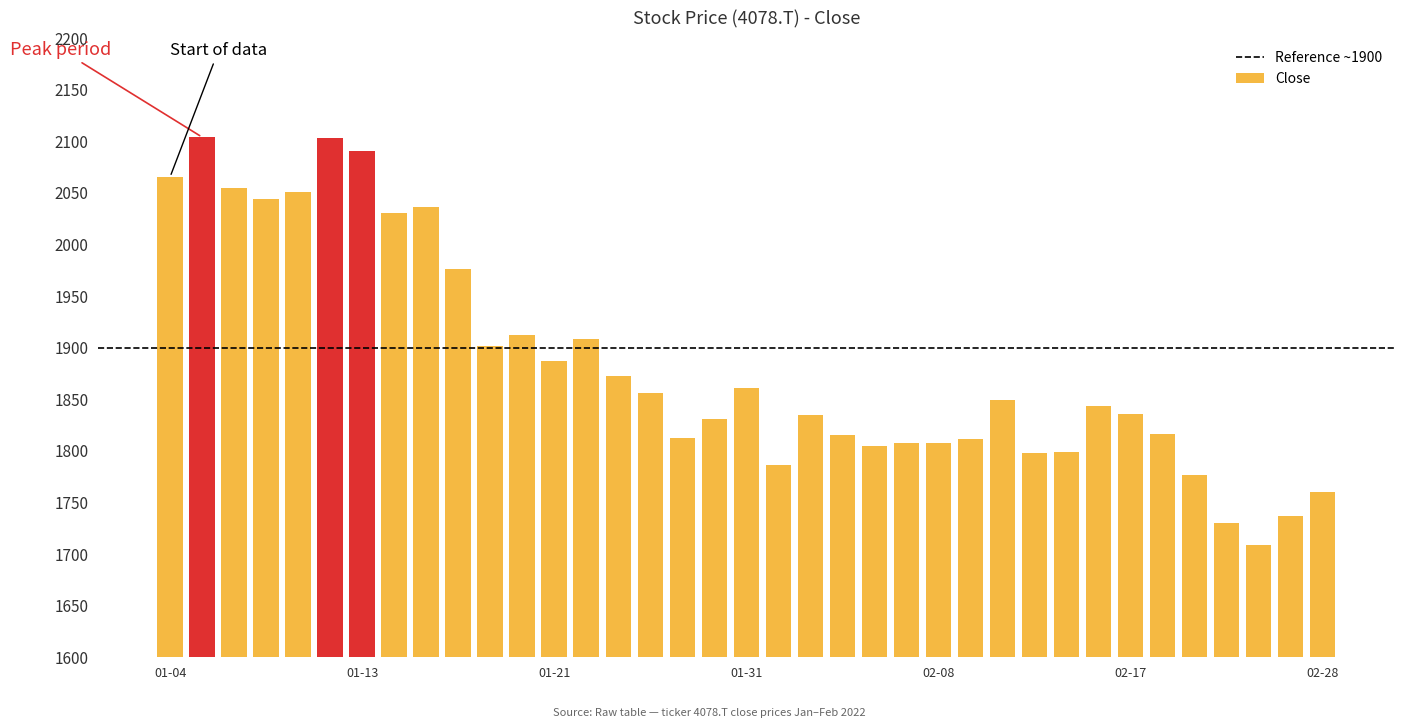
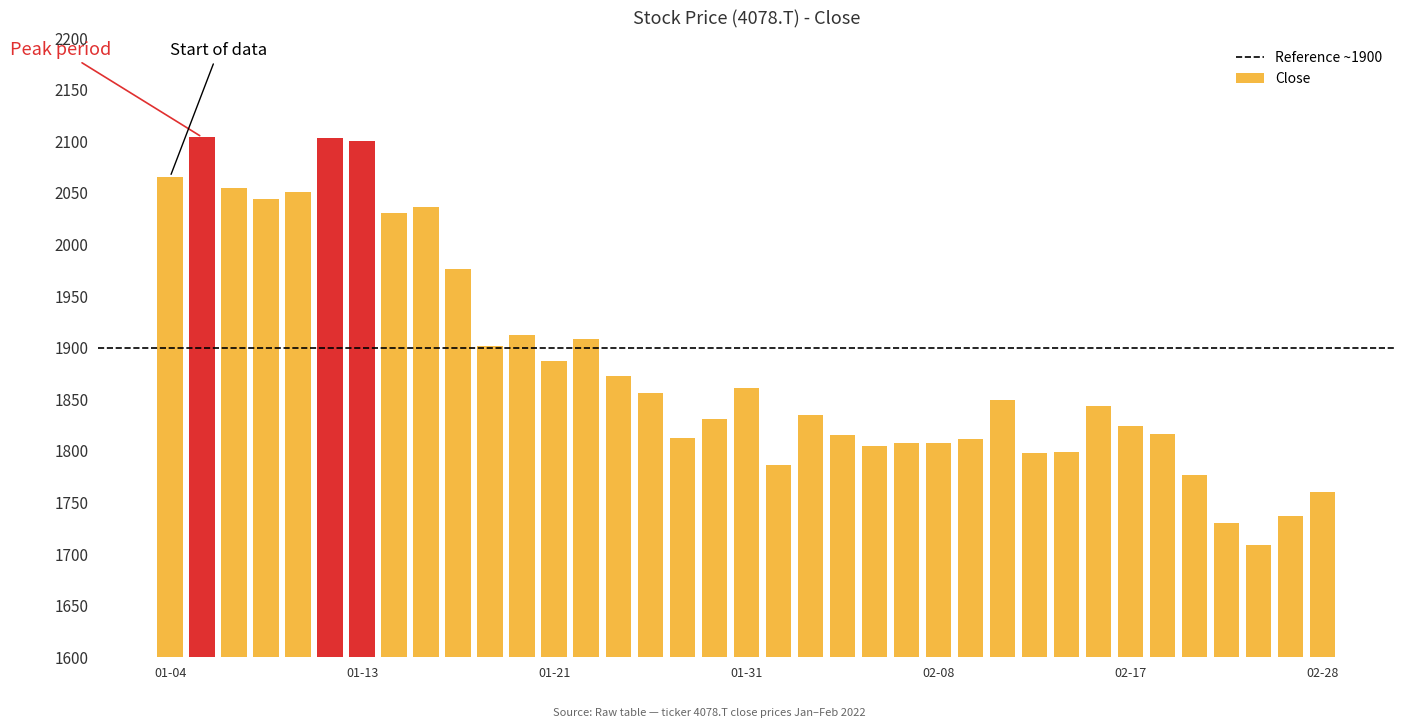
  {
    "01-04": 2065,
-   "01-13": 2091,
+   "01-13": 2100,
    "01-21": 1887,
    "01-31": 1861,
    "02-08": 1808,
-   "02-17": 1835,
+   "02-17": 1824,
    "02-28": 1760
  }
